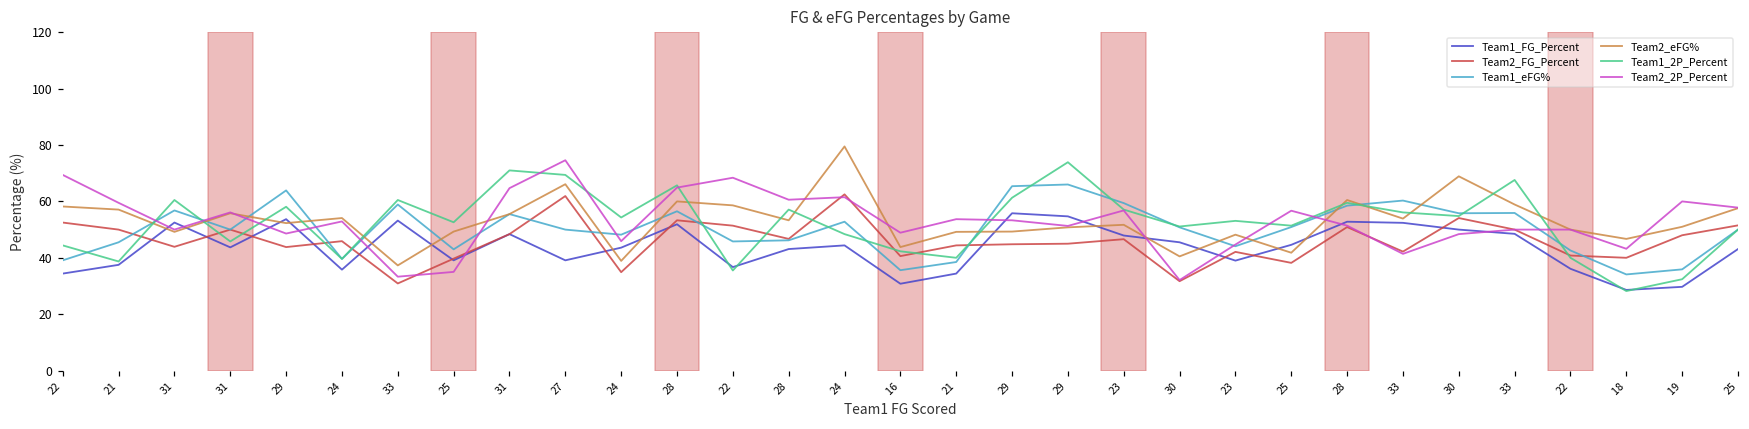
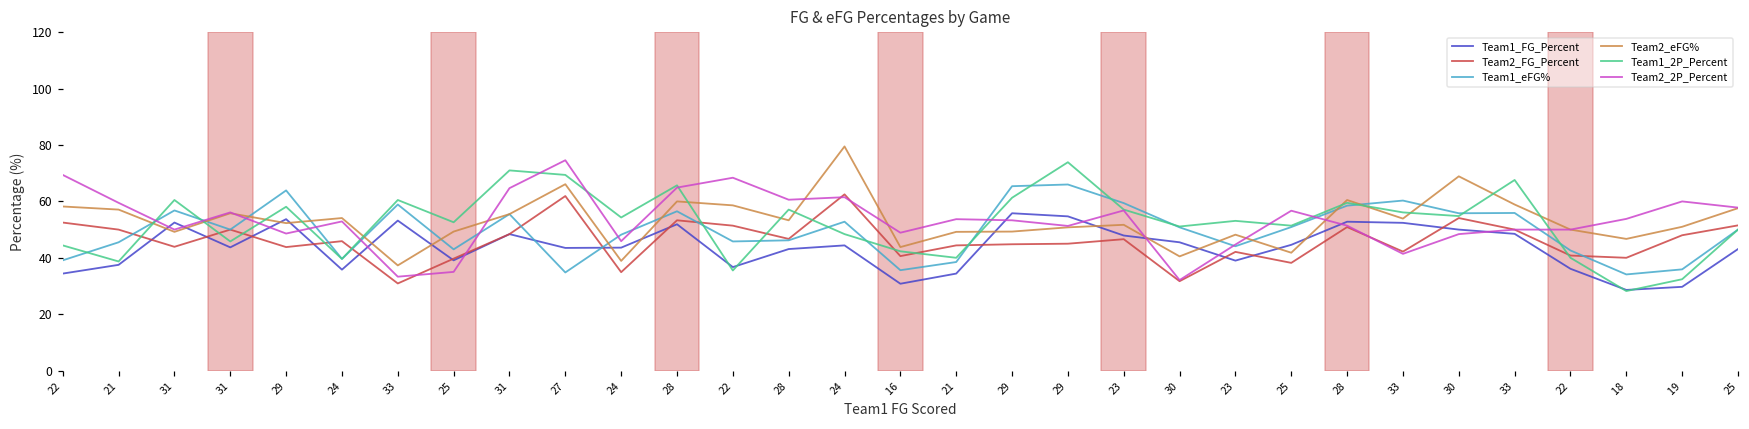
  {
    "Team1_FG_Percent": {
-     "27": 39,
+     "27": 44,
      "16": 31,
      "19": 30
    },
    "Team2_FG_Percent": {
      "27": 62,
      "16": 41,
      "18": 40,
      "19": 48
    },
    "Team1_eFG%": {
-     "27": 50,
+     "27": 35,
      "16": 36,
      "18": 34,
      "19": 36
    },
    "Team2_eFG%": {
      "27": 66,
      "16": 44,
      "18": 47,
      "19": 51
    },
    "Team1_2P_Percent": {
      "27": 69,
      "16": 42,
      "19": 32
    },
    "Team2_2P_Percent": {
      "27": 75,
      "16": 49,
-     "18": 43,
+     "18": 54,
      "19": 60
    }
  }
